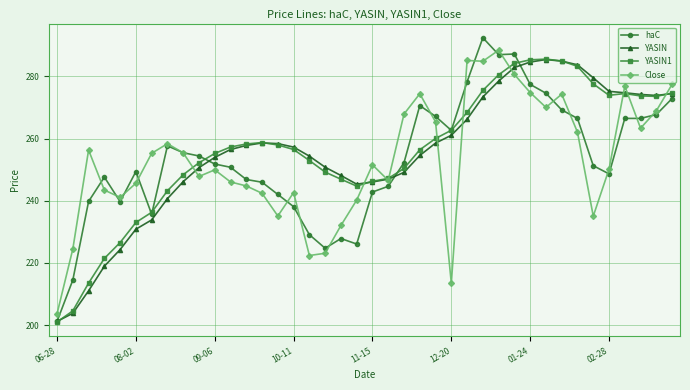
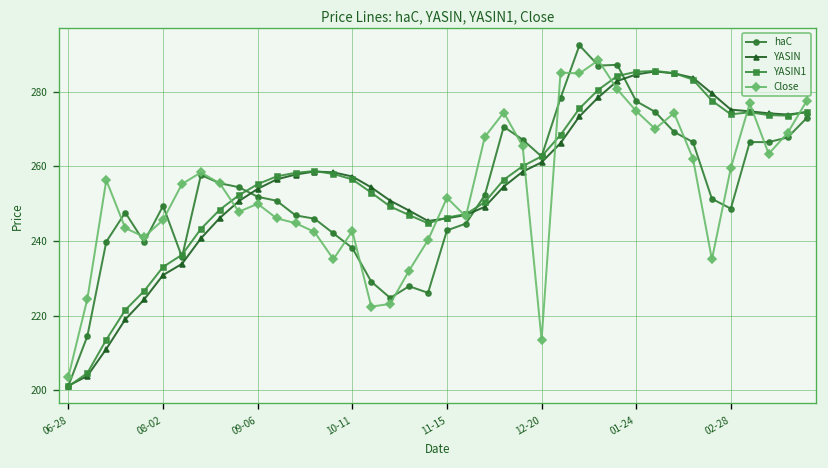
  {
    "Close": {
      "06-28": 204,
      "08-02": 246,
      "09-06": 250,
      "10-11": 243,
      "11-15": 252,
      "12-20": 213,
      "01-24": 275,
-     "02-28": 250
+     "02-28": 260
    }
  }
